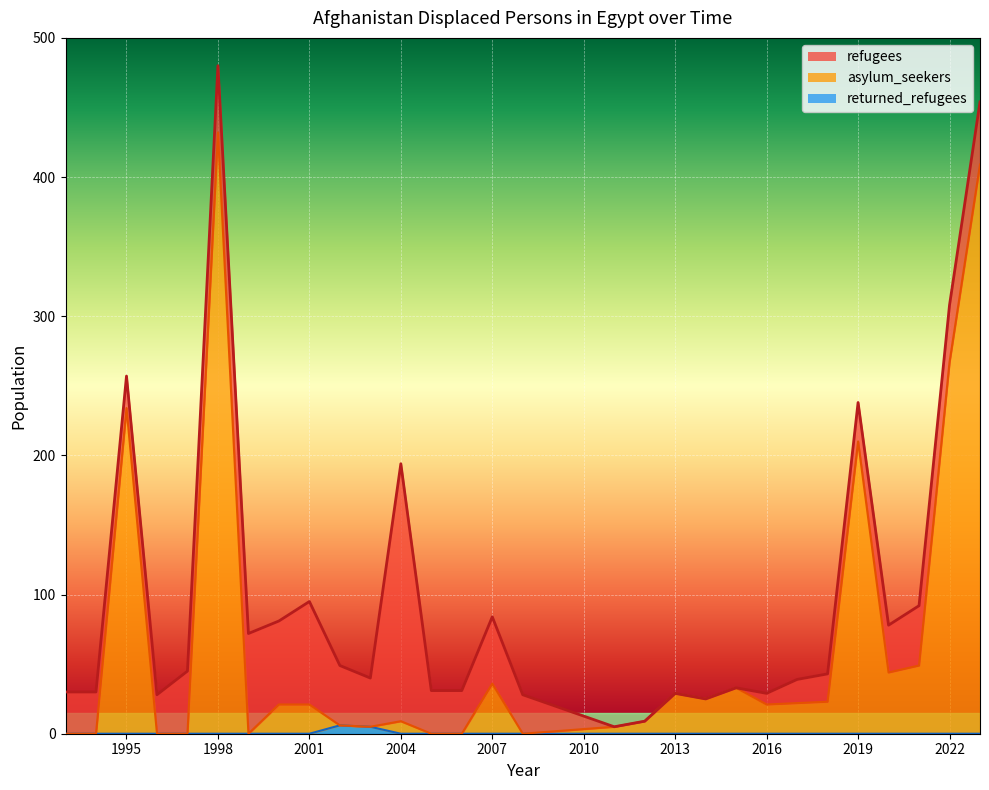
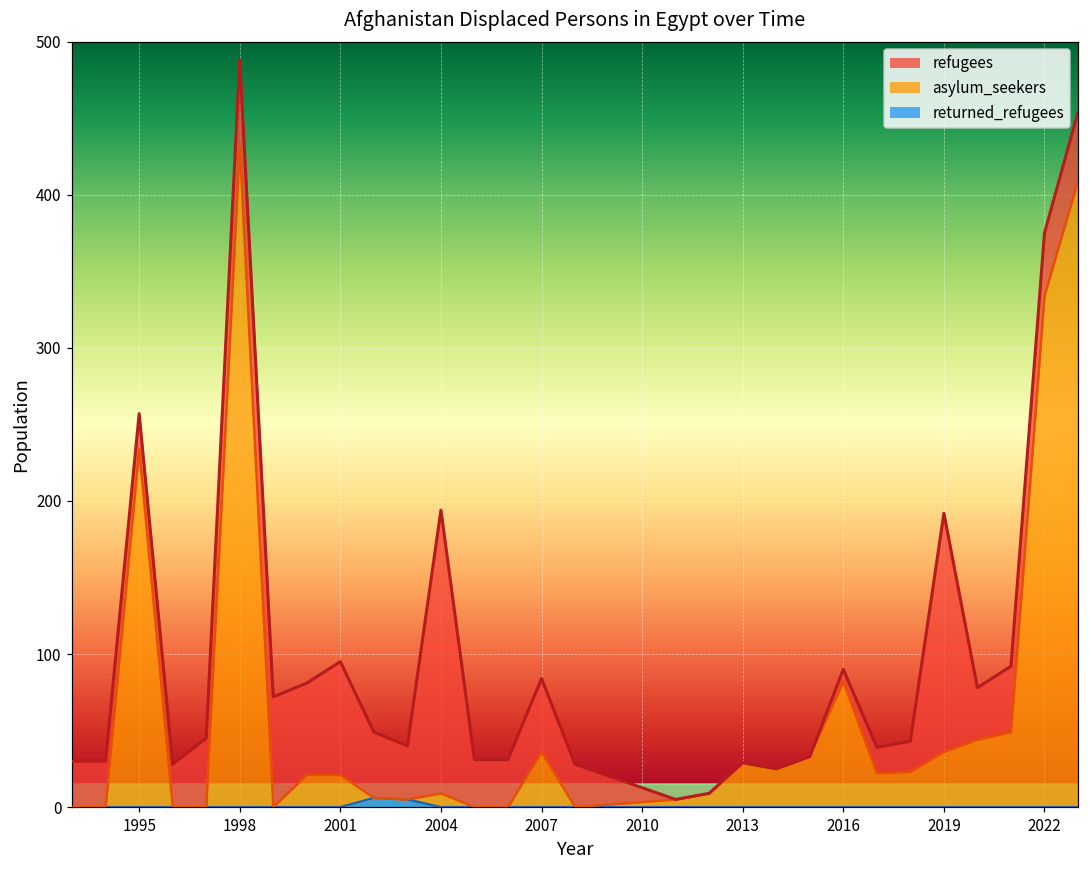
  {
    "asylum_seekers": {
      "1995": 234,
      "1998": 432,
      "2001": 21,
      "2007": 36,
-     "2016": 21,
-     "2019": 210,
-     "2022": 267
+     "2016": 82,
+     "2019": 36,
+     "2022": 334
    },
    "refugees": {
      "1995": 23,
-     "1998": 48,
+     "1998": 56,
      "2001": 74,
      "2004": 185,
      "2007": 48,
      "2016": 8,
-     "2019": 28,
+     "2019": 156,
      "2022": 41
    }
  }
